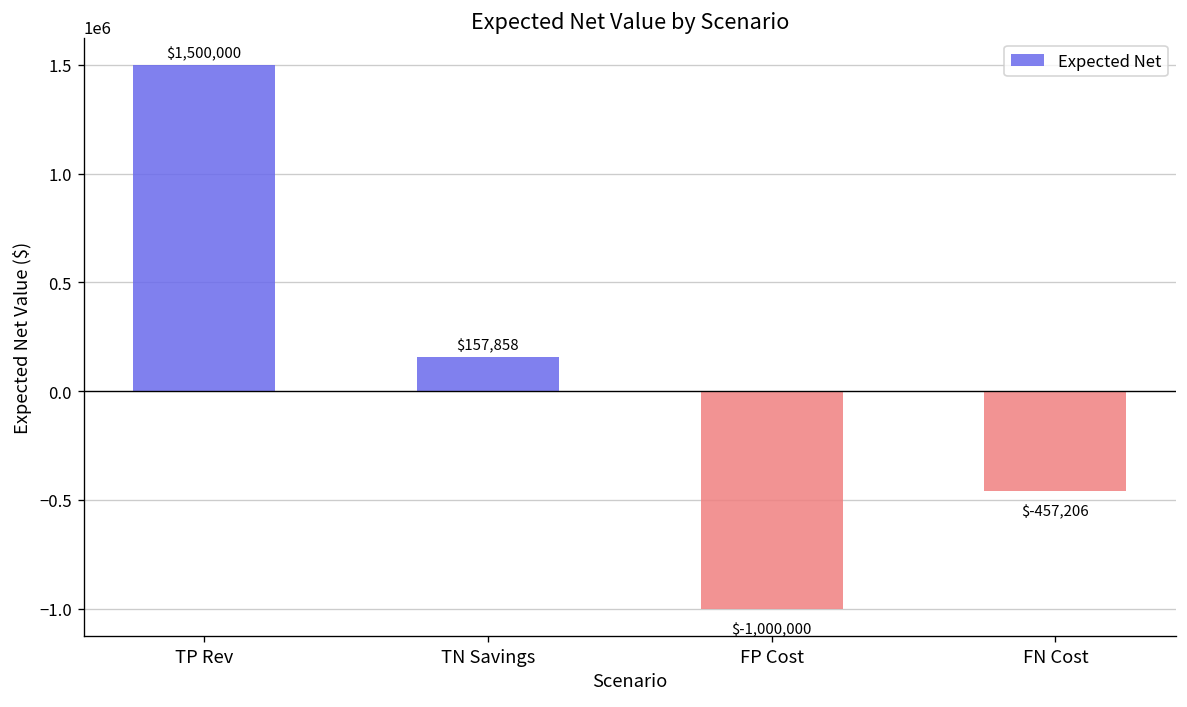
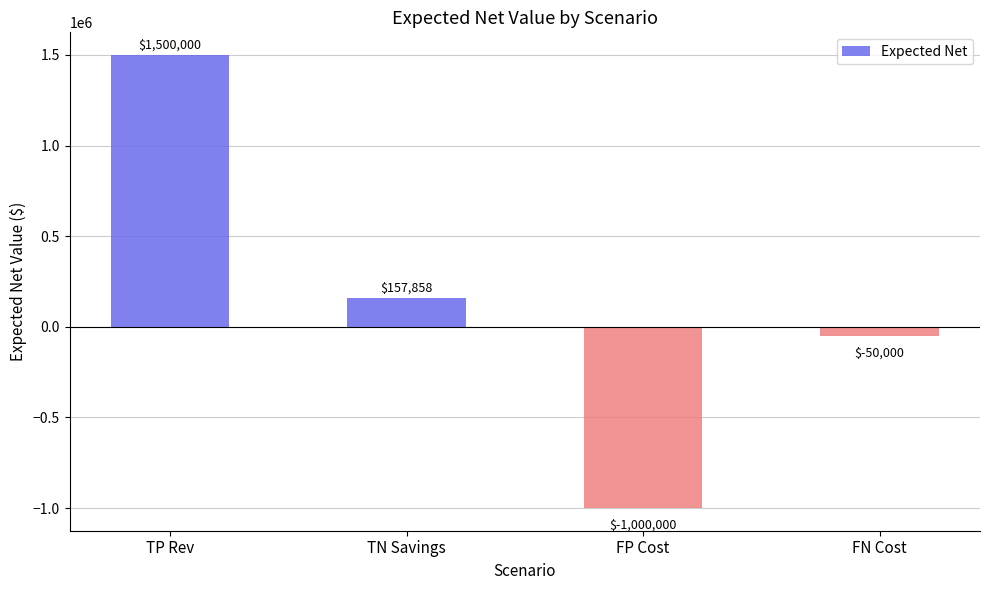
  {
    "TP Rev": "$1,500,000",
    "TN Savings": "$157,858",
    "FP Cost": "$-1,000,000",
-   "FN Cost": "$-457,206"
+   "FN Cost": "$-50,000"
  }
